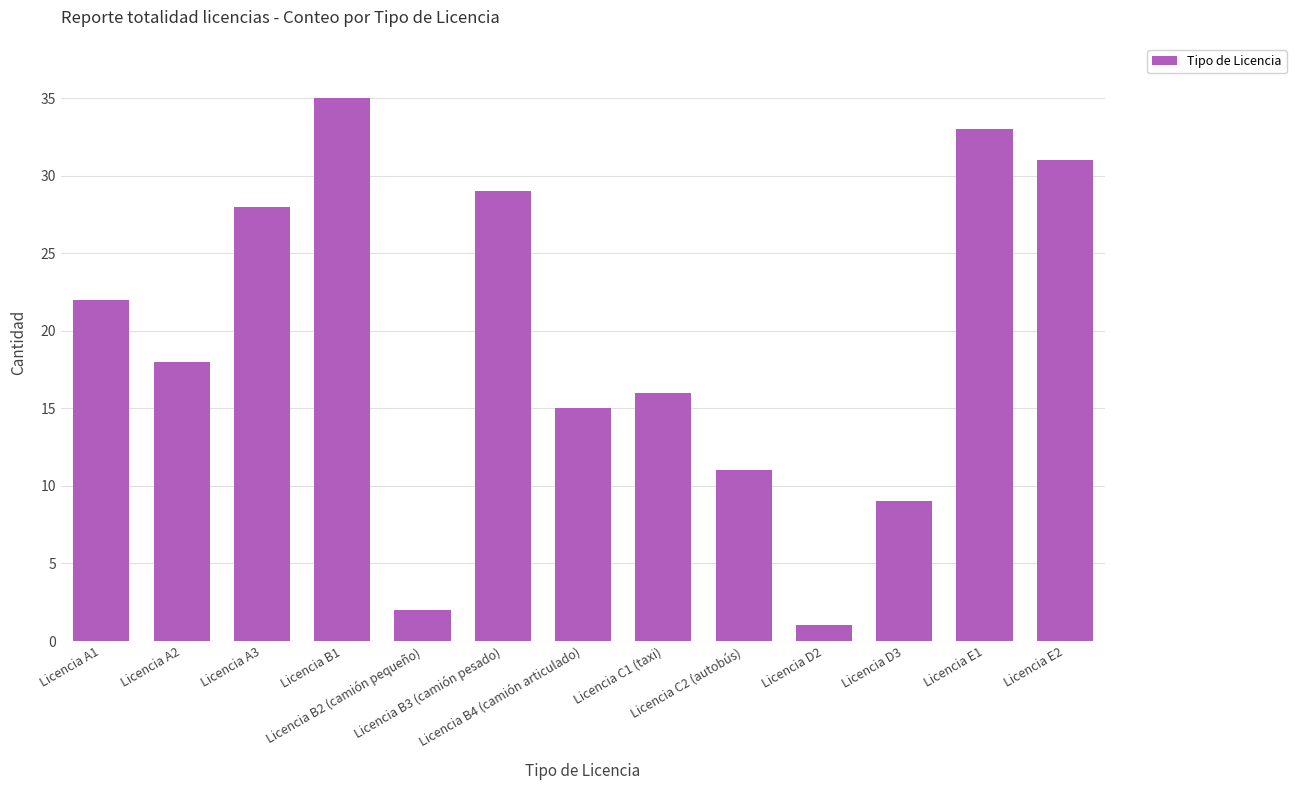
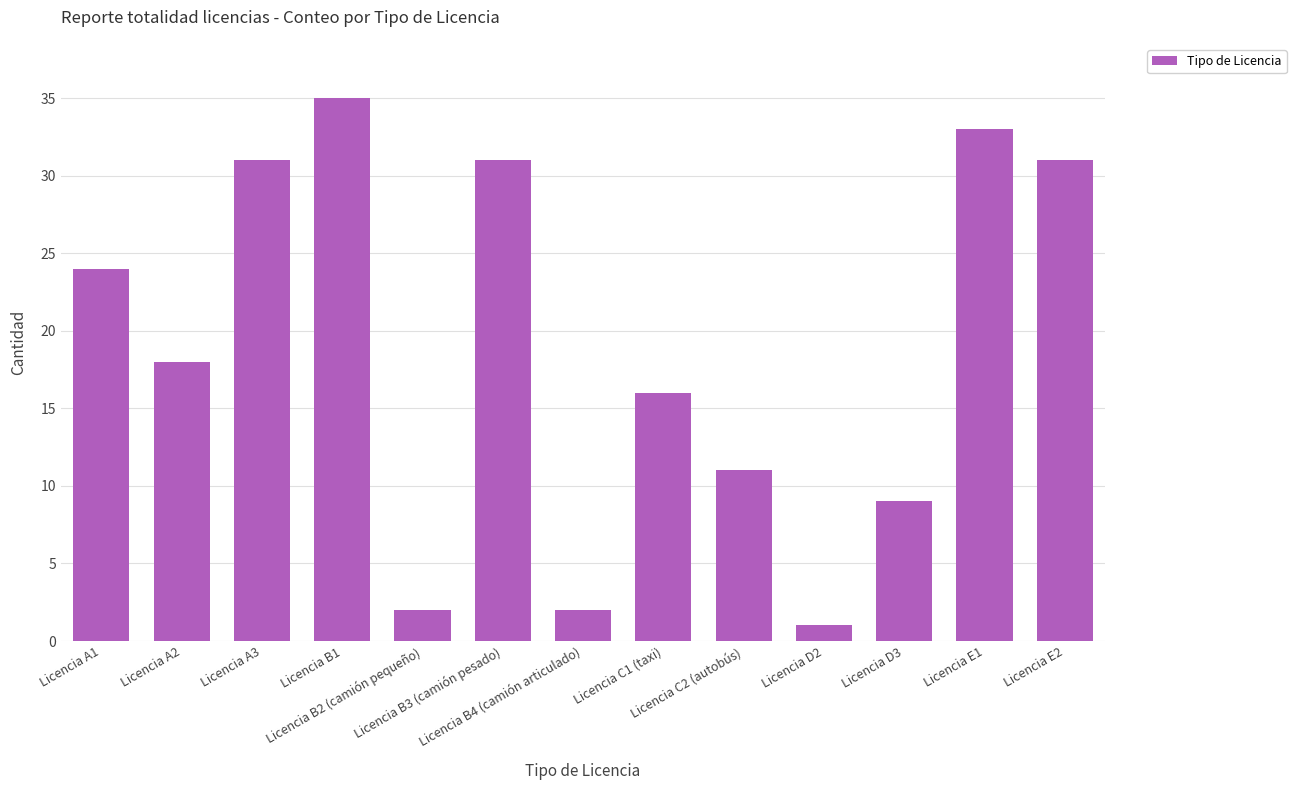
  {
-   "Licencia A1": 22,
+   "Licencia A1": 24,
    "Licencia A2": 18,
-   "Licencia A3": 28,
+   "Licencia A3": 31,
    "Licencia B1": 35,
    "Licencia B2 (camión pequeño)": 2,
-   "Licencia B3 (camión pesado)": 29,
-   "Licencia B4 (camión articulado)": 15,
+   "Licencia B3 (camión pesado)": 31,
+   "Licencia B4 (camión articulado)": 2,
    "Licencia C1 (taxi)": 16,
    "Licencia C2 (autobús)": 11,
    "Licencia D2": 1,
    "Licencia D3": 9,
    "Licencia E1": 33,
    "Licencia E2": 31
  }
